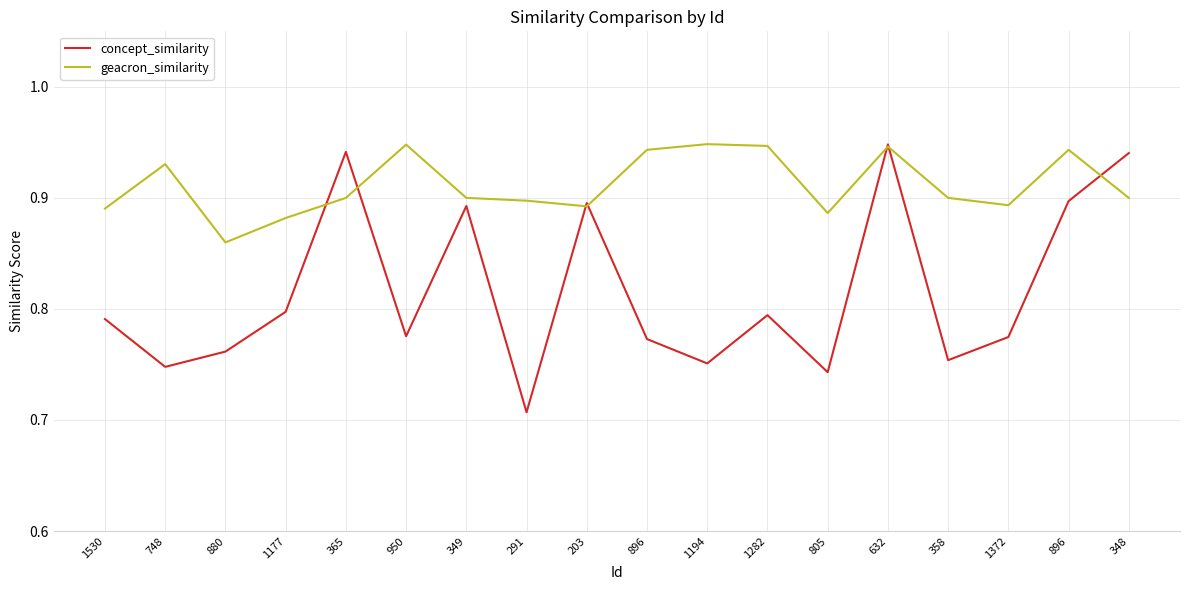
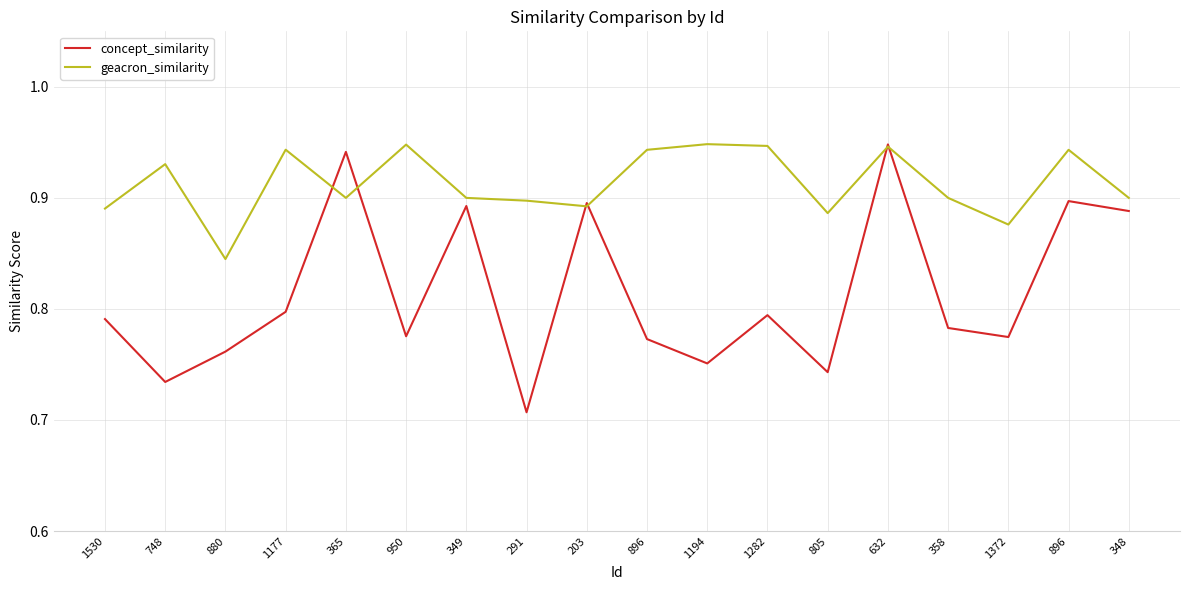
  {
    "concept_similarity": {
      "1530": 0.791,
-     "748": 0.748,
+     "748": 0.734,
      "880": 0.762,
      "1177": 0.797,
      "365": 0.941,
      "950": 0.775,
      "349": 0.893,
      "291": 0.707,
      "203": 0.895,
      "1194": 0.751,
      "1282": 0.794,
      "805": 0.743,
-     "358": 0.754,
+     "358": 0.783,
      "1372": 0.775,
-     "348": 0.940
+     "348": 0.888
    },
    "geacron_similarity": {
      "1530": 0.890,
      "748": 0.930,
-     "880": 0.860,
-     "1177": 0.882,
+     "880": 0.845,
+     "1177": 0.943,
      "365": 0.900,
      "950": 0.948,
      "349": 0.900,
      "291": 0.898,
      "203": 0.892,
      "1194": 0.948,
      "1282": 0.947,
      "805": 0.886,
      "358": 0.900,
-     "1372": 0.893,
+     "1372": 0.876,
      "348": 0.900
    }
  }
